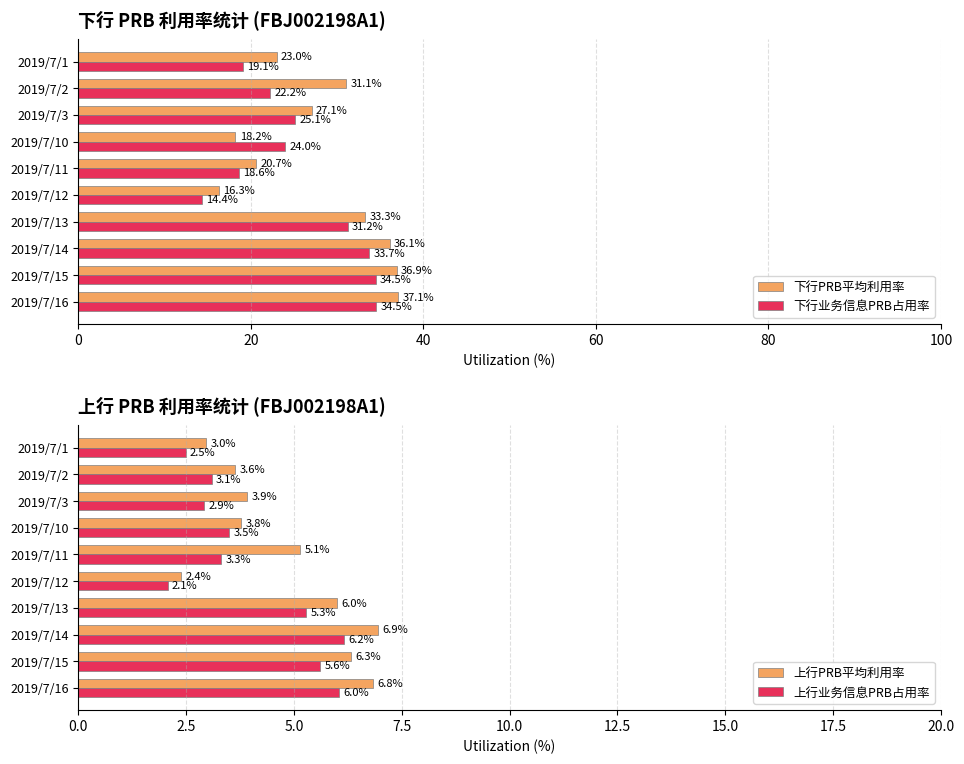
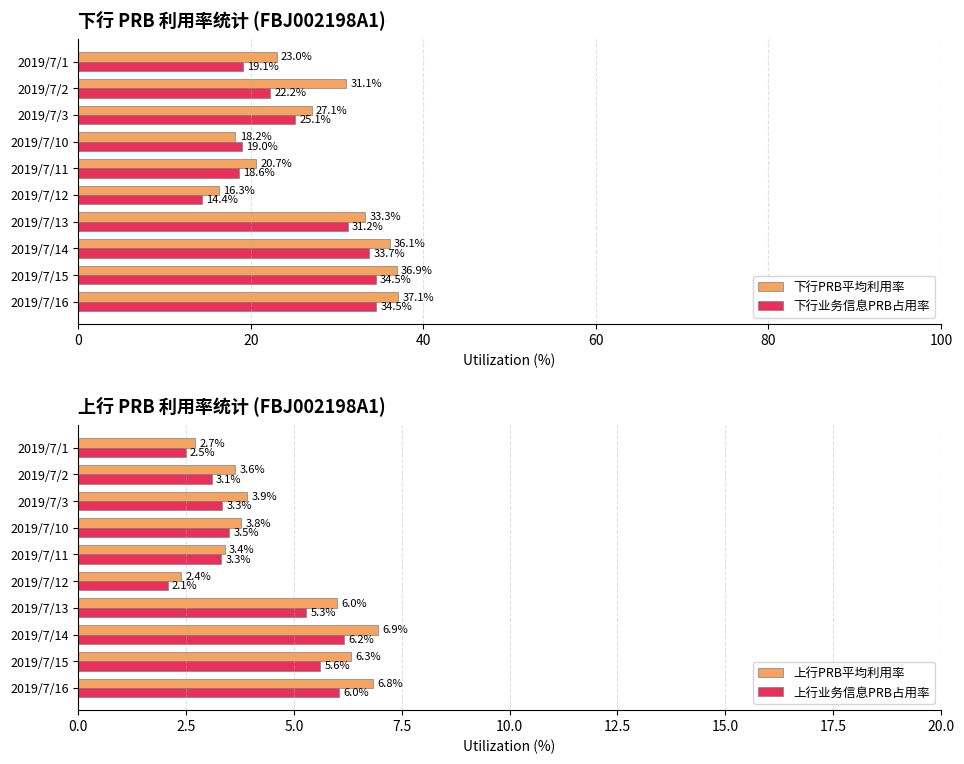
  {
    "下行 PRB 利用率统计 (FBJ002198A1)": {
      "下行PRB平均利用率": {
        "2019/7/1": "23.0%",
        "2019/7/2": "31.1%",
        "2019/7/3": "27.1%",
        "2019/7/10": "18.2%",
        "2019/7/11": "20.7%",
        "2019/7/12": "16.3%",
        "2019/7/13": "33.3%",
        "2019/7/14": "36.1%",
        "2019/7/15": "36.9%",
        "2019/7/16": "37.1%"
      },
      "下行业务信息PRB占用率": {
        "2019/7/1": "19.1%",
        "2019/7/2": "22.2%",
        "2019/7/3": "25.1%",
-       "2019/7/10": "24.0%",
+       "2019/7/10": "19.0%",
        "2019/7/11": "18.6%",
        "2019/7/12": "14.4%",
        "2019/7/13": "31.2%",
        "2019/7/14": "33.7%",
        "2019/7/15": "34.5%",
        "2019/7/16": "34.5%"
      }
    },
    "上行 PRB 利用率统计 (FBJ002198A1)": {
      "上行PRB平均利用率": {
-       "2019/7/1": "3.0%",
+       "2019/7/1": "2.7%",
        "2019/7/2": "3.6%",
        "2019/7/3": "3.9%",
        "2019/7/10": "3.8%",
-       "2019/7/11": "5.1%",
+       "2019/7/11": "3.4%",
        "2019/7/12": "2.4%",
        "2019/7/13": "6.0%",
        "2019/7/14": "6.9%",
        "2019/7/15": "6.3%",
        "2019/7/16": "6.8%"
      },
      "上行业务信息PRB占用率": {
        "2019/7/1": "2.5%",
        "2019/7/2": "3.1%",
-       "2019/7/3": "2.9%",
+       "2019/7/3": "3.3%",
        "2019/7/10": "3.5%",
        "2019/7/11": "3.3%",
        "2019/7/12": "2.1%",
        "2019/7/13": "5.3%",
        "2019/7/14": "6.2%",
        "2019/7/15": "5.6%",
        "2019/7/16": "6.0%"
      }
    }
  }
